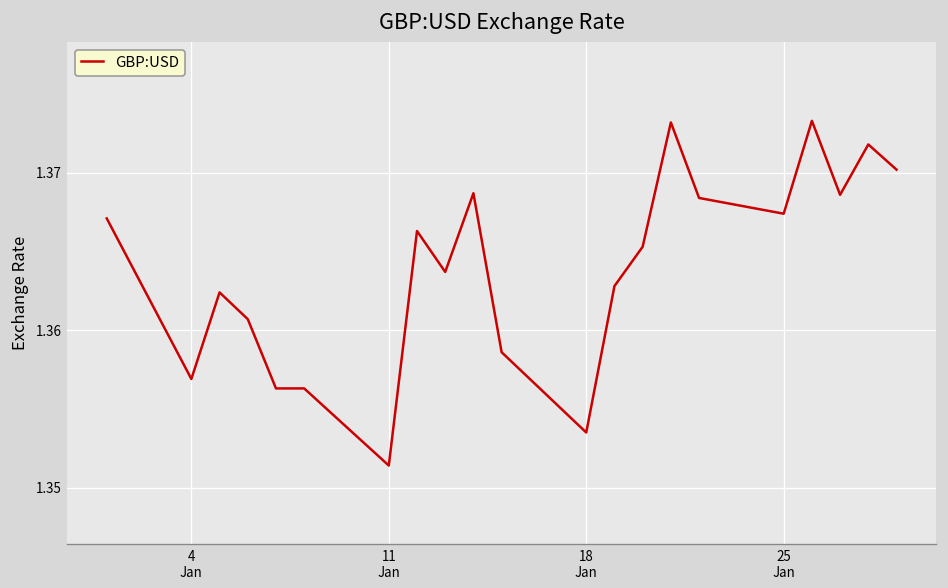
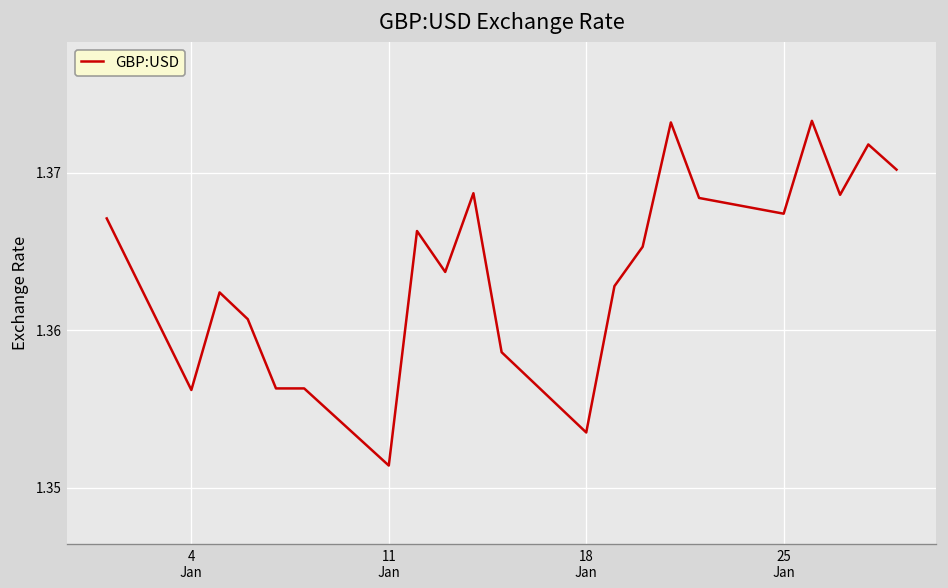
  {
-   "4 Jan": 1.3569,
+   "4 Jan": 1.3562,
    "11 Jan": 1.3514,
    "18 Jan": 1.3535,
    "25 Jan": 1.3674
  }
